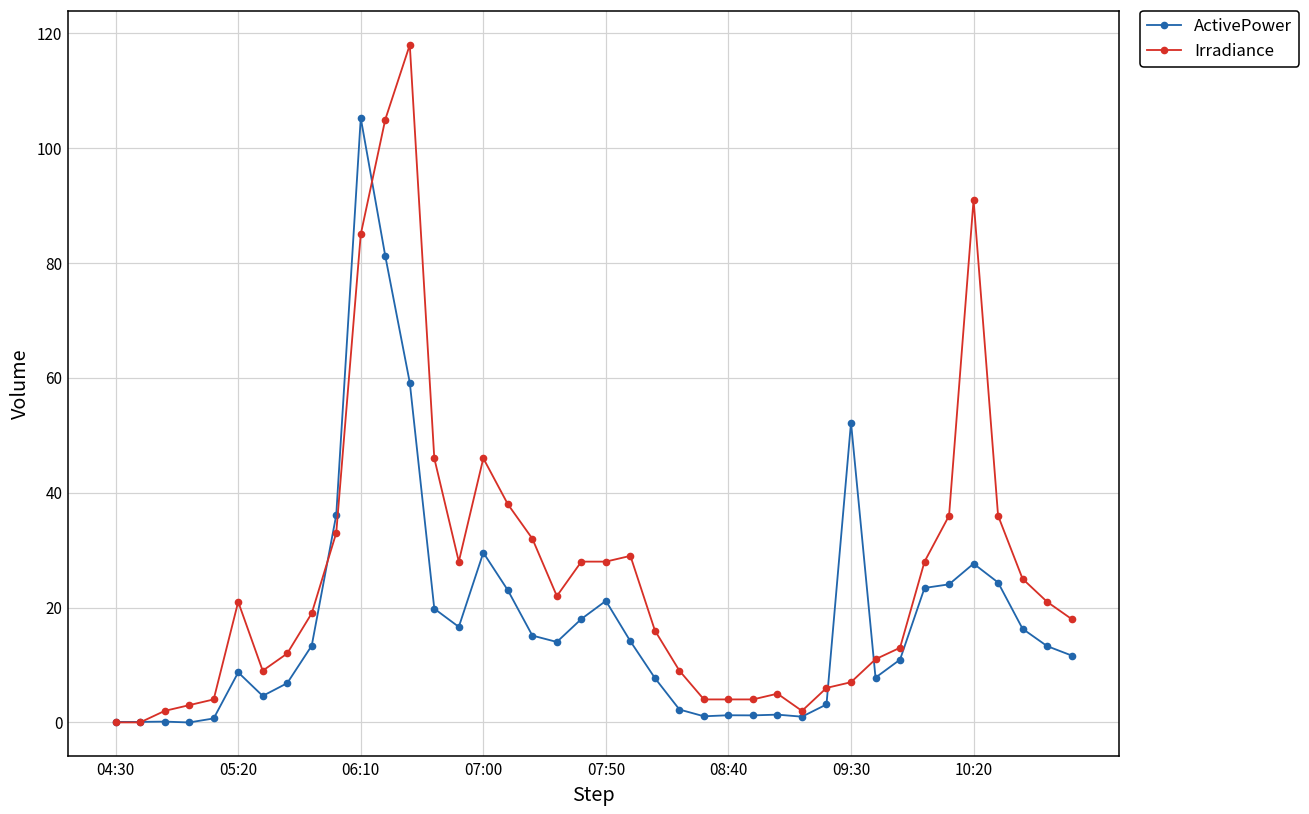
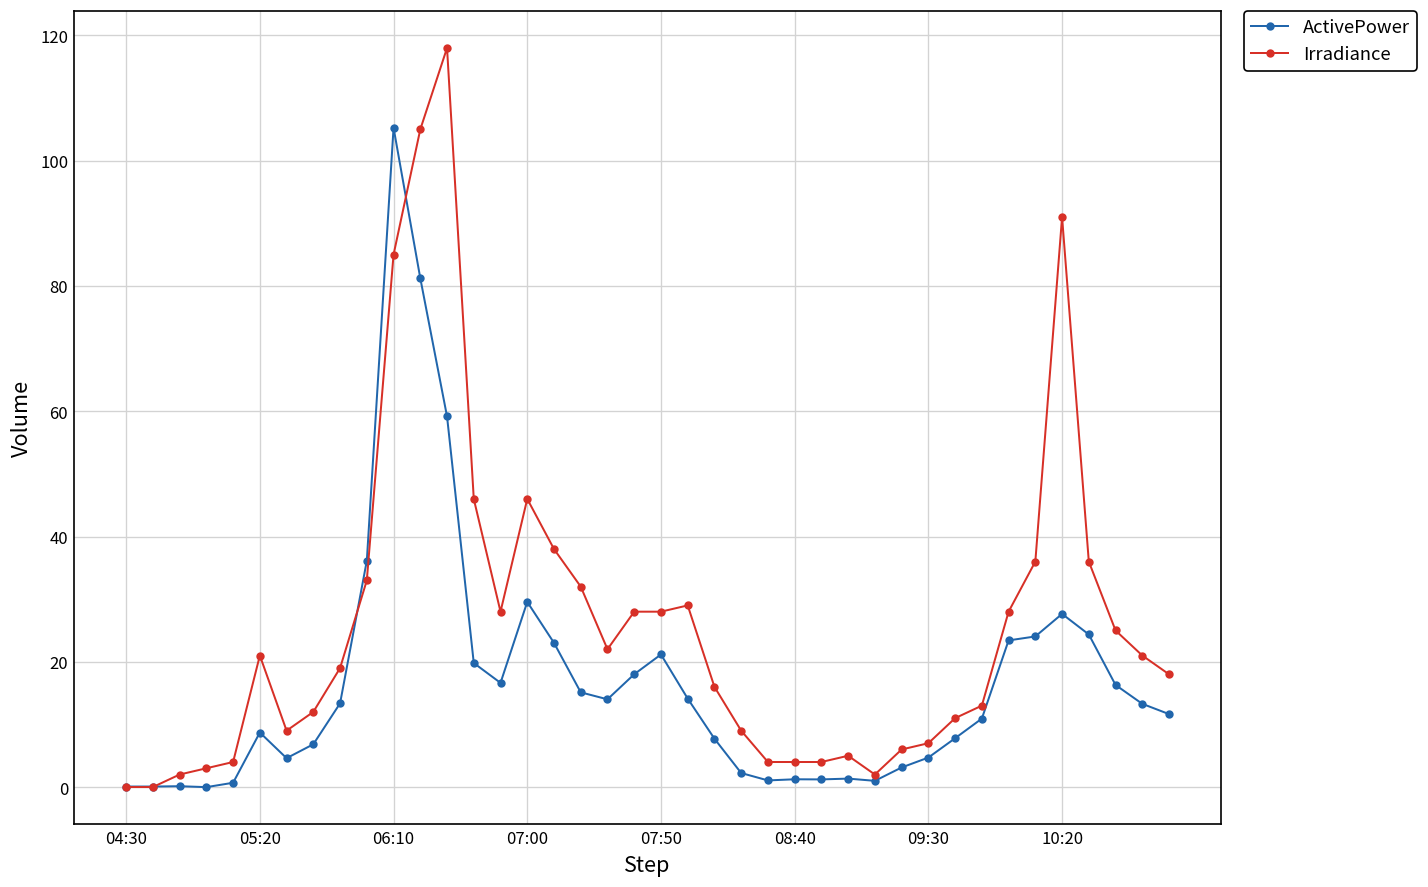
  {
    "ActivePower": {
      "05:20": 9,
      "06:10": 105,
      "07:00": 30,
      "07:50": 21,
      "08:40": 1,
-     "09:30": 52,
+     "09:30": 5,
      "10:20": 28
    },
    "Irradiance": {
      "05:20": 21,
      "06:10": 85,
      "07:00": 46,
      "07:50": 28,
      "08:40": 4,
      "09:30": 7,
      "10:20": 91
    }
  }
